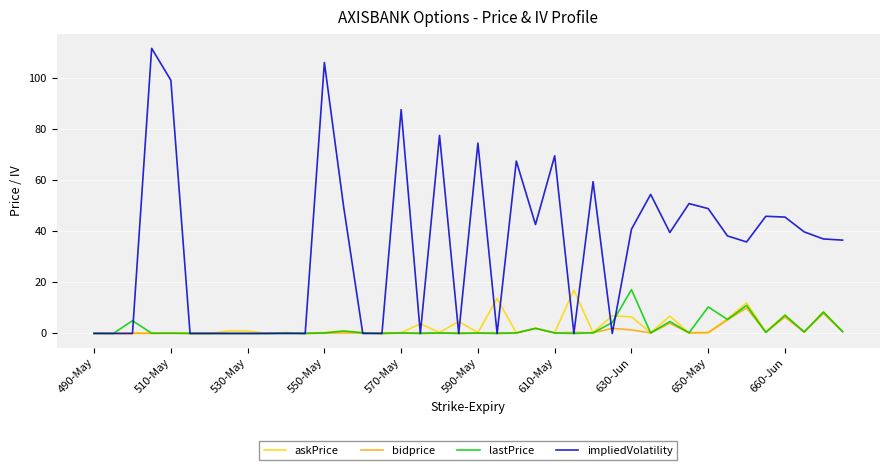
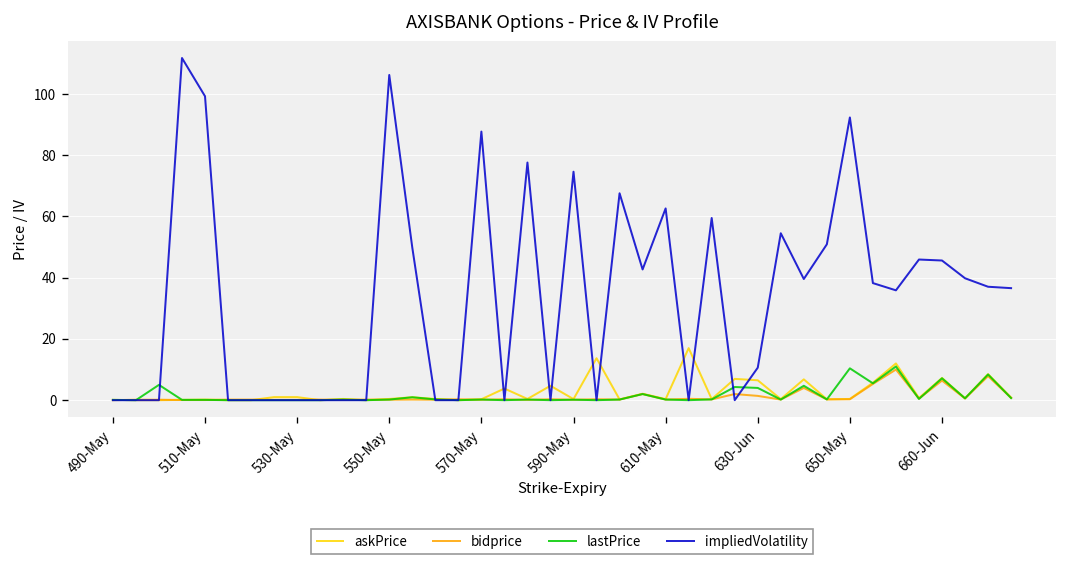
  {
    "lastPrice": {
-     "630-Jun": 17,
+     "630-Jun": 4,
      "650-May": 10
    },
    "impliedVolatility": {
      "510-May": 99,
      "550-May": 106,
      "570-May": 88,
      "590-May": 75,
-     "610-May": 70,
-     "630-Jun": 41,
-     "650-May": 49,
+     "610-May": 63,
+     "630-Jun": 11,
+     "650-May": 92,
      "660-Jun": 46
    }
  }
